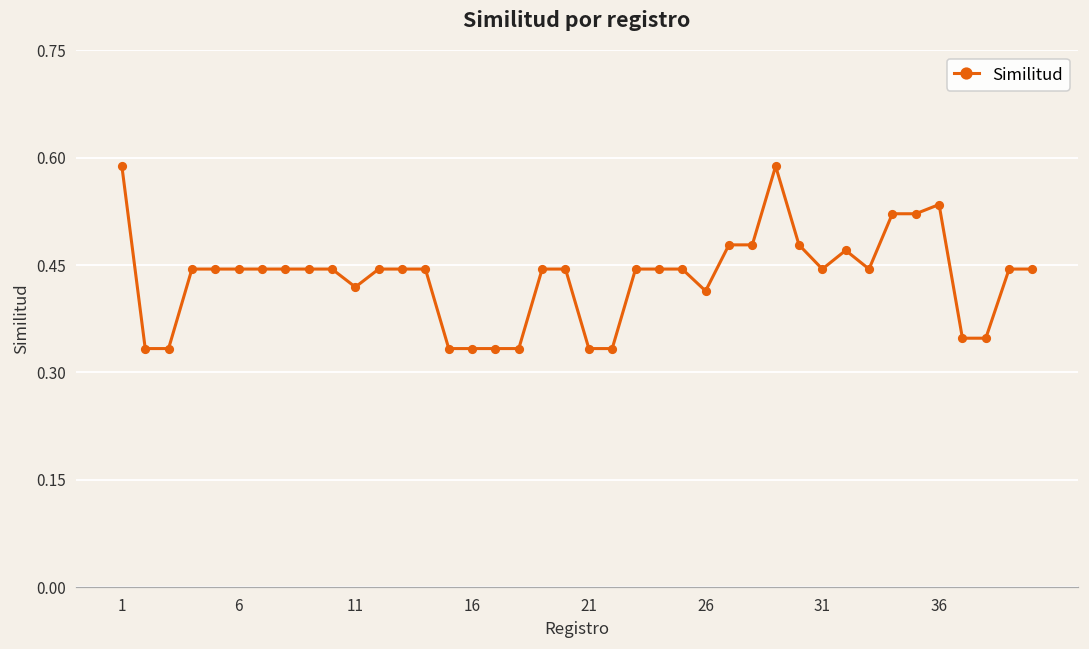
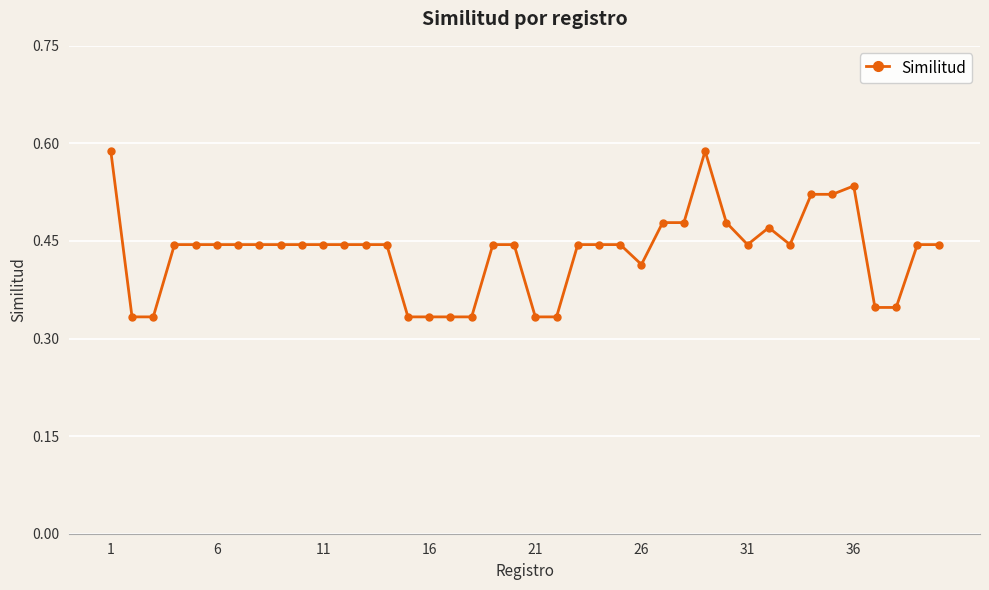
  {
    "1": 0.59,
    "6": 0.44,
-   "11": 0.42,
+   "11": 0.44,
    "16": 0.33,
    "21": 0.33,
    "26": 0.41,
    "31": 0.44,
    "36": 0.53
  }
